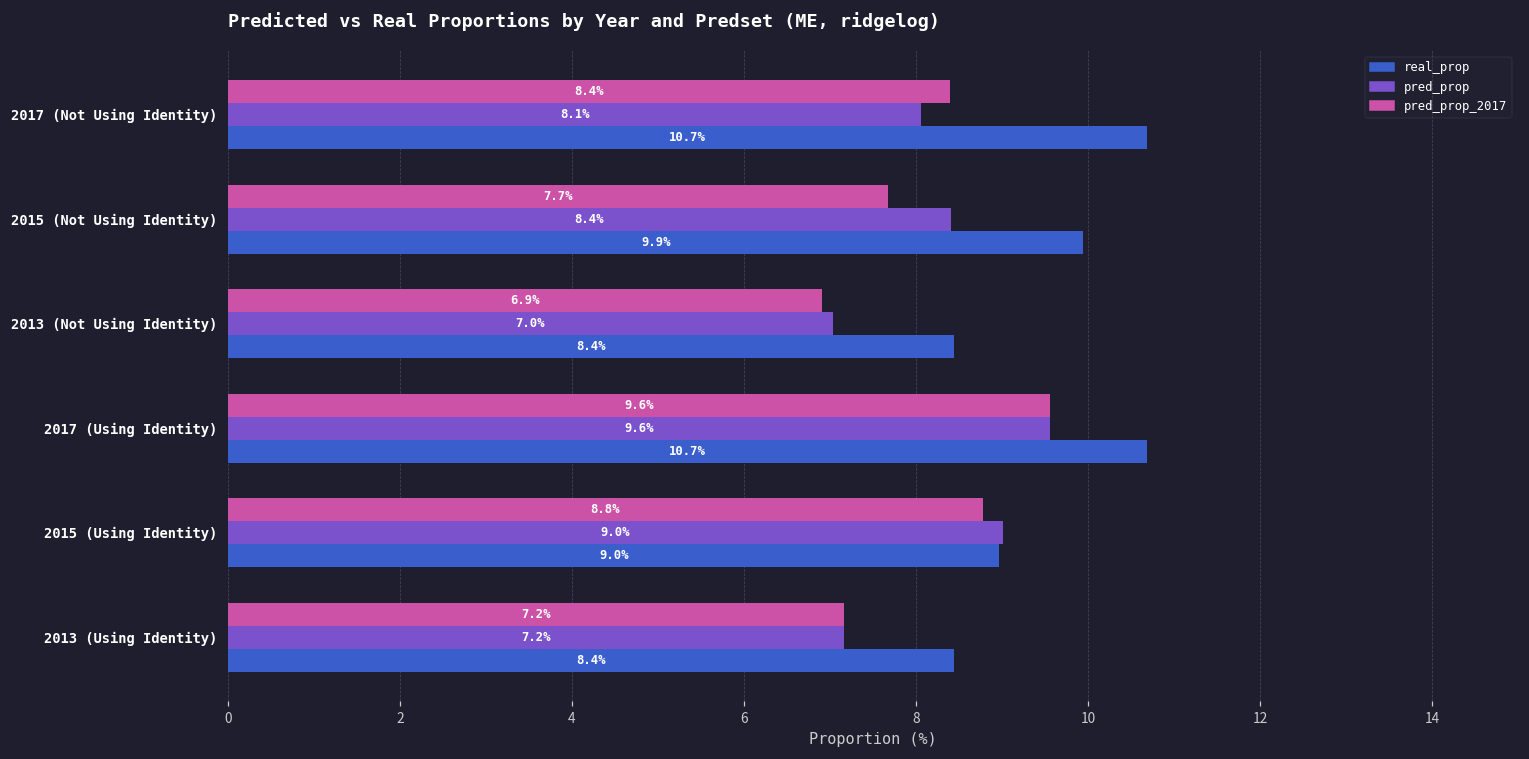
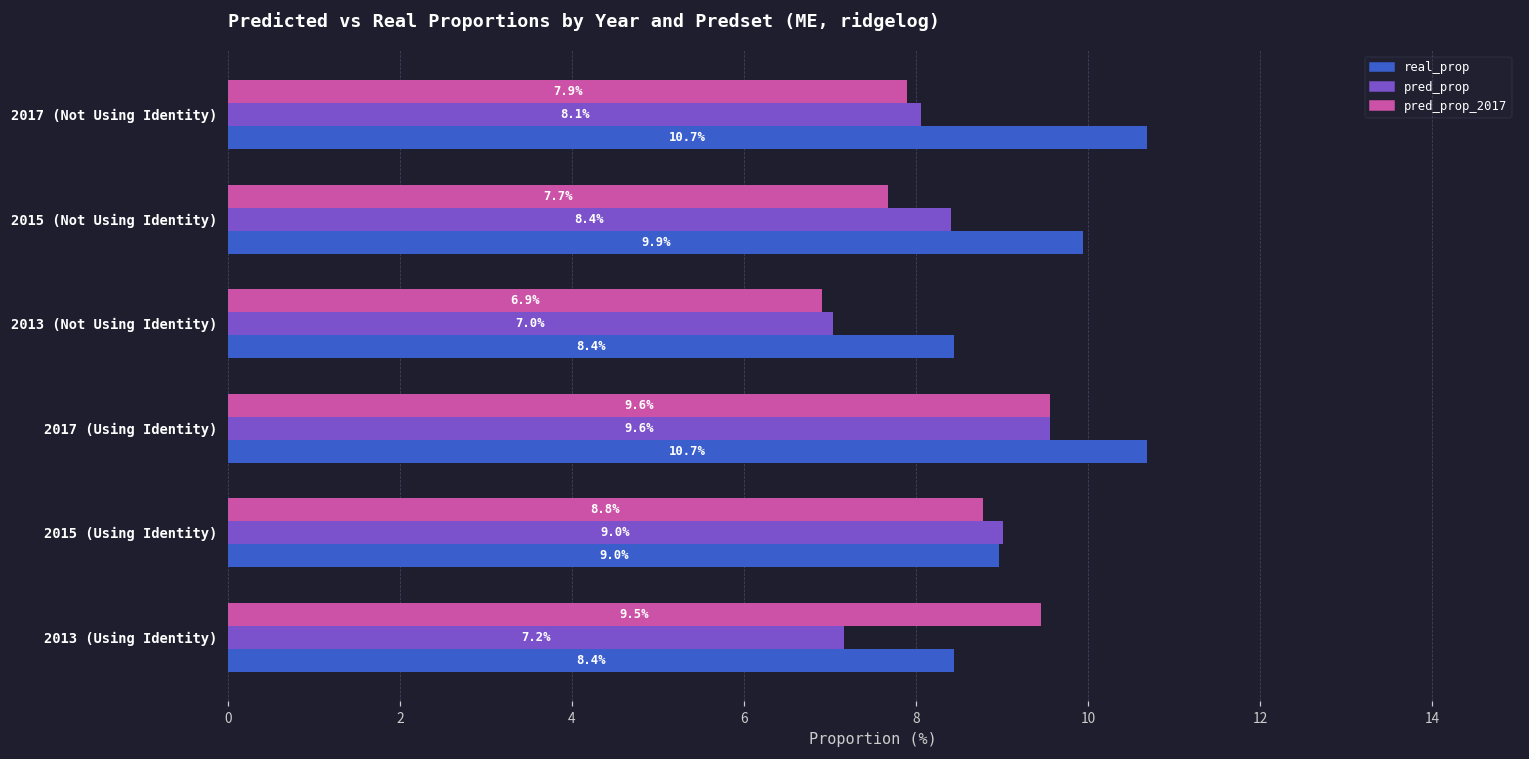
  {
    "real_prop": {
      "2017 (Not Using Identity)": "10.7%",
      "2015 (Not Using Identity)": "9.9%",
      "2013 (Not Using Identity)": "8.4%",
      "2017 (Using Identity)": "10.7%",
      "2015 (Using Identity)": "9.0%",
      "2013 (Using Identity)": "8.4%"
    },
    "pred_prop": {
      "2017 (Not Using Identity)": "8.1%",
      "2015 (Not Using Identity)": "8.4%",
      "2013 (Not Using Identity)": "7.0%",
      "2017 (Using Identity)": "9.6%",
      "2015 (Using Identity)": "9.0%",
      "2013 (Using Identity)": "7.2%"
    },
    "pred_prop_2017": {
-     "2017 (Not Using Identity)": "8.4%",
+     "2017 (Not Using Identity)": "7.9%",
      "2015 (Not Using Identity)": "7.7%",
      "2013 (Not Using Identity)": "6.9%",
      "2017 (Using Identity)": "9.6%",
      "2015 (Using Identity)": "8.8%",
-     "2013 (Using Identity)": "7.2%"
+     "2013 (Using Identity)": "9.5%"
    }
  }
